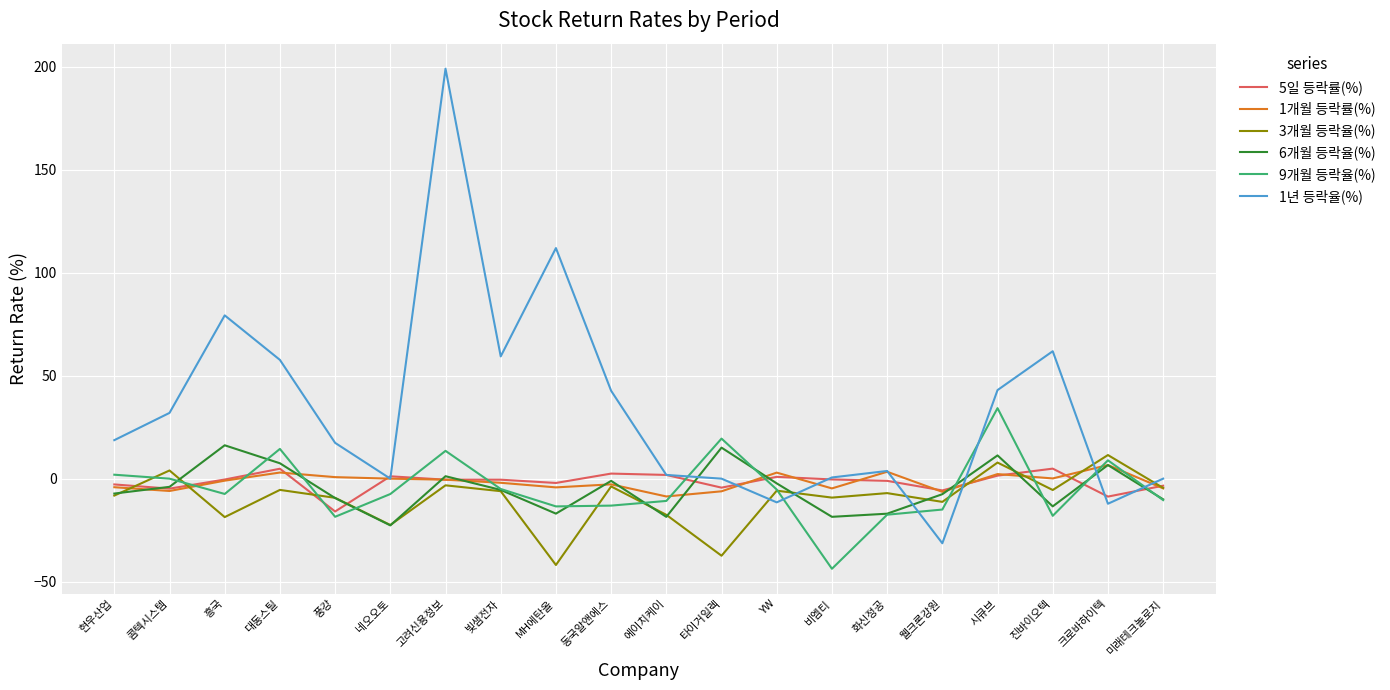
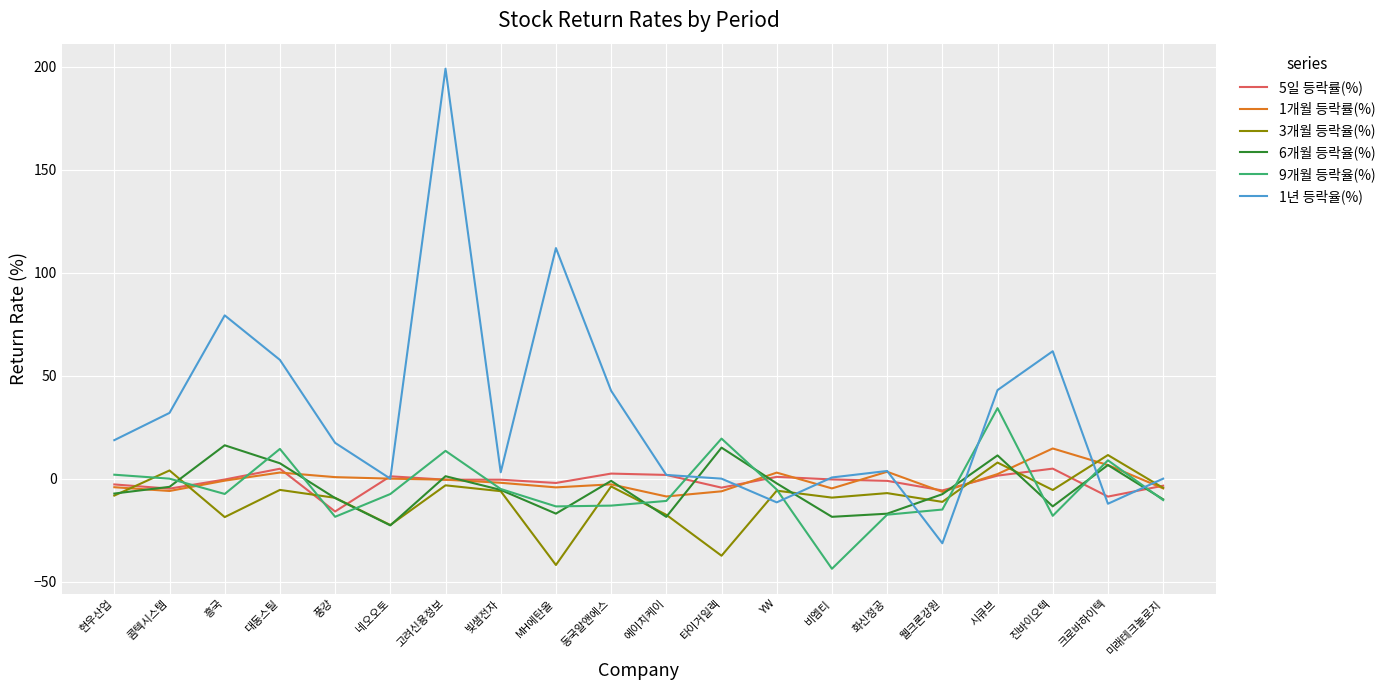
  {
    "5일 등락률(%)": {
      "현우산업": -3,
      "대동스틸": 5,
      "풍강": -16,
      "빛샘전자": -1,
      "MH에탄올": -2,
      "동국알앤에스": 2,
      "타이거일렉": -4,
      "YW": 1,
      "화신정공": -1,
      "진바이오텍": 5,
      "크로바하이텍": -9
    },
    "1개월 등락률(%)": {
      "현우산업": -4,
      "대동스틸": 3,
      "풍강": 1,
      "빛샘전자": -2,
      "MH에탄올": -4,
      "에이치케이": -9,
      "타이거일렉": -6,
      "YW": 3,
      "비엠티": -5,
-     "진바이오텍": 0
+     "진바이오텍": 15
    },
    "3개월 등락율(%)": {
      "콤텍시스템": 4,
      "흥국": -19,
      "대동스틸": -5,
      "고려신용정보": -3,
      "MH에탄올": -42,
      "타이거일렉": -37,
      "비엠티": -9,
      "화신정공": -7,
      "웰크론강원": -11,
      "시큐브": 8,
      "진바이오텍": -6,
      "크로바하이텍": 11
    },
    "6개월 등락율(%)": {
      "흥국": 16,
      "대동스틸": 7,
      "고려신용정보": 1,
      "MH에탄올": -17,
      "동국알앤에스": -1,
      "타이거일렉": 15,
      "YW": -2,
      "비엠티": -19,
      "시큐브": 11,
      "진바이오텍": -13
    },
    "9개월 등락율(%)": {
      "현우산업": 2,
      "콤텍시스템": 0,
      "흥국": -7,
      "대동스틸": 14,
      "풍강": -19,
      "네오오토": -7,
      "고려신용정보": 13,
      "MH에탄올": -13,
      "동국알앤에스": -13,
      "에이치케이": -11,
      "타이거일렉": 19,
      "비엠티": -44,
      "웰크론강원": -15,
      "시큐브": 34,
      "진바이오텍": -18,
      "크로바하이텍": 9
    },
    "1년 등락율(%)": {
      "현우산업": 19,
      "콤텍시스템": 32,
      "흥국": 79,
      "대동스틸": 58,
      "풍강": 17,
      "고려신용정보": 199,
-     "빛샘전자": 59,
+     "빛샘전자": 3,
      "MH에탄올": 112,
      "동국알앤에스": 43,
      "타이거일렉": 0,
      "YW": -12,
      "웰크론강원": -31,
      "시큐브": 43,
      "진바이오텍": 62,
      "크로바하이텍": -12,
      "미래테크놀로지": 0
    }
  }
